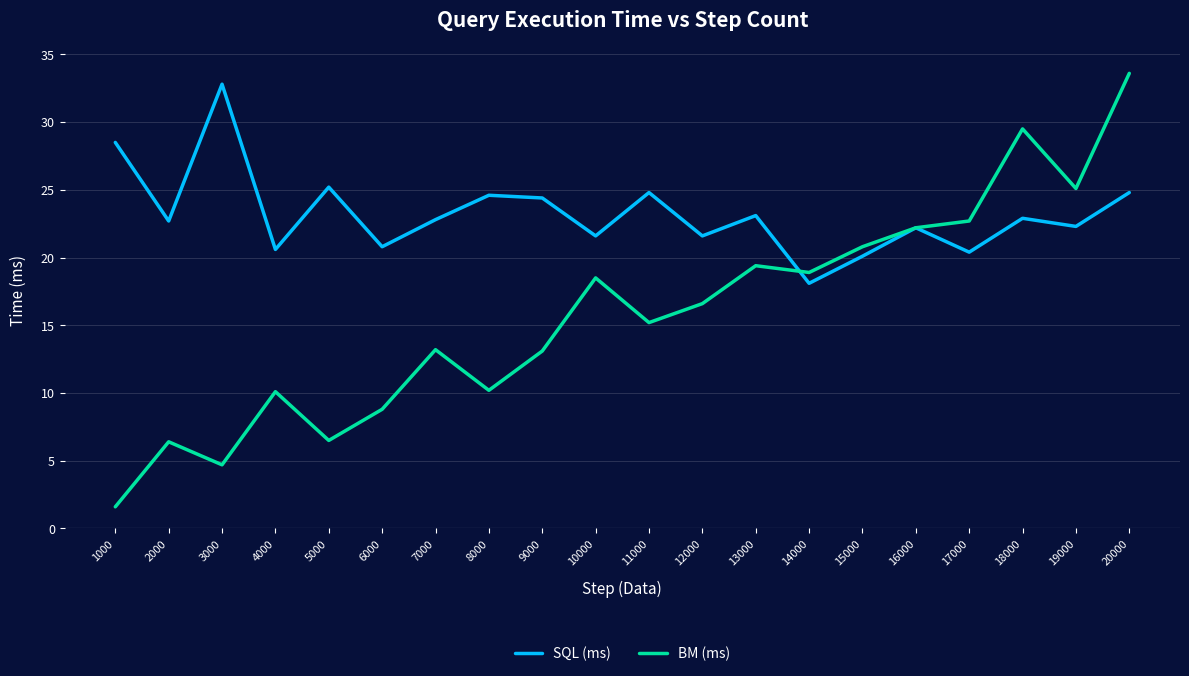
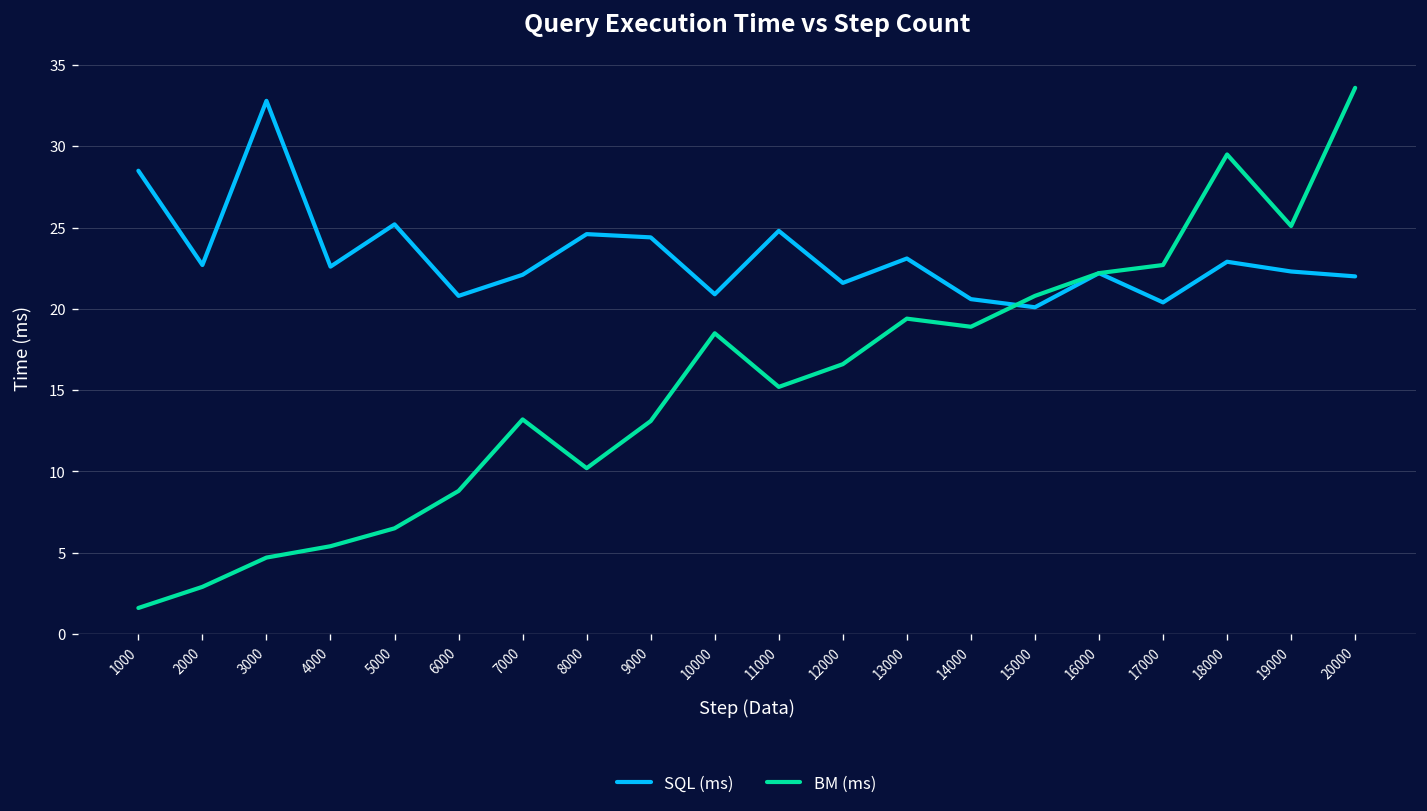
  {
    "SQL (ms)": {
      "1000": 28.5,
      "2000": 22.7,
      "3000": 32.8,
-     "4000": 20.6,
+     "4000": 22.6,
      "5000": 25.2,
      "6000": 20.8,
-     "7000": 22.8,
+     "7000": 22.1,
      "8000": 24.6,
      "9000": 24.4,
-     "10000": 21.6,
+     "10000": 20.9,
      "11000": 24.8,
      "12000": 21.6,
      "13000": 23.1,
-     "14000": 18.1,
+     "14000": 20.6,
      "15000": 20.1,
      "17000": 20.4,
      "18000": 22.9,
      "19000": 22.3,
-     "20000": 24.8
+     "20000": 22.0
    },
    "BM (ms)": {
      "1000": 1.6,
-     "2000": 6.4,
+     "2000": 2.9,
      "3000": 4.7,
-     "4000": 10.1,
+     "4000": 5.4,
      "5000": 6.5,
      "6000": 8.8,
      "7000": 13.2,
      "8000": 10.2,
      "9000": 13.1,
      "10000": 18.5,
      "11000": 15.2,
      "12000": 16.6,
      "13000": 19.4,
      "14000": 18.9,
      "15000": 20.8,
      "17000": 22.7,
      "18000": 29.5,
      "19000": 25.1,
      "20000": 33.6
    }
  }
